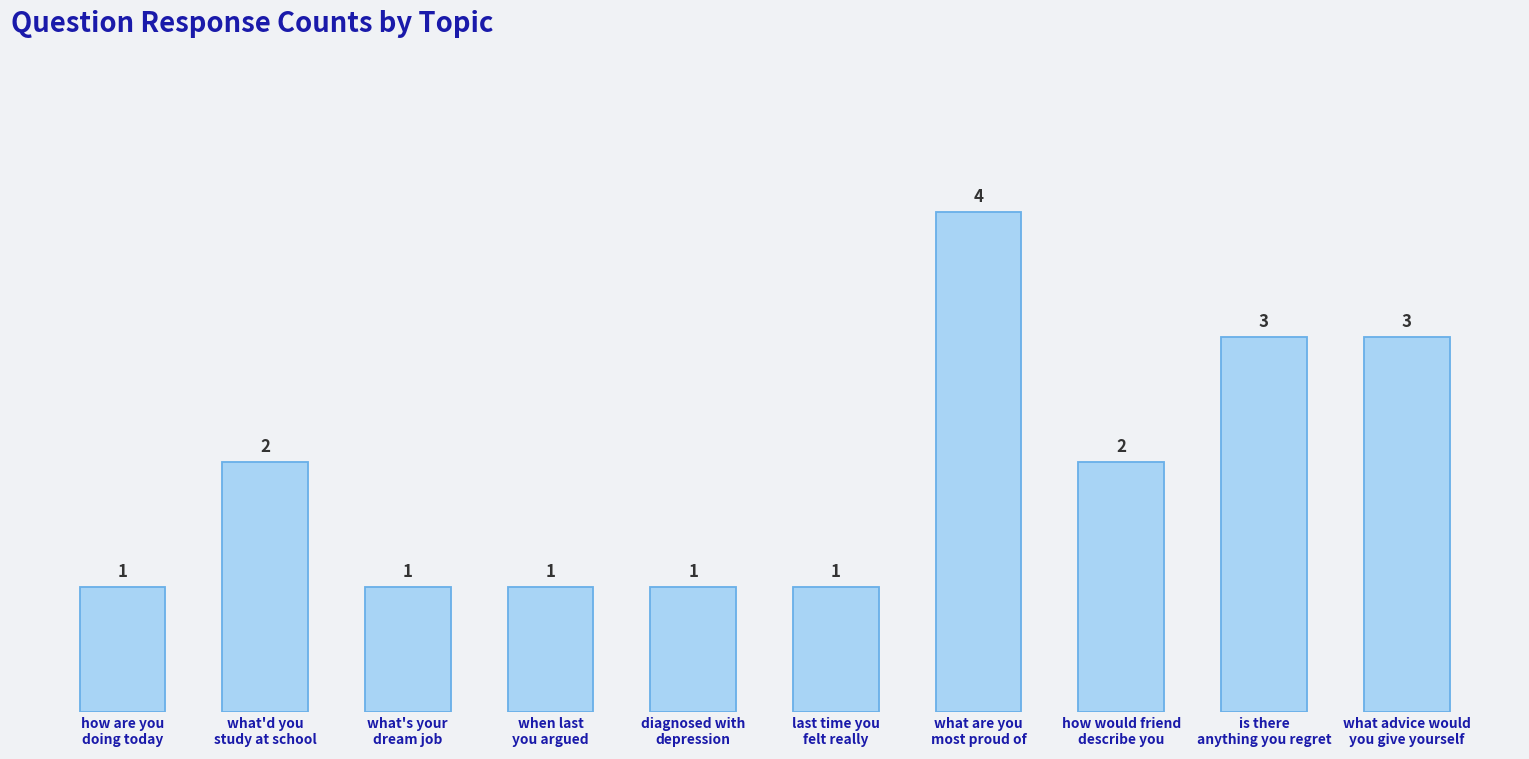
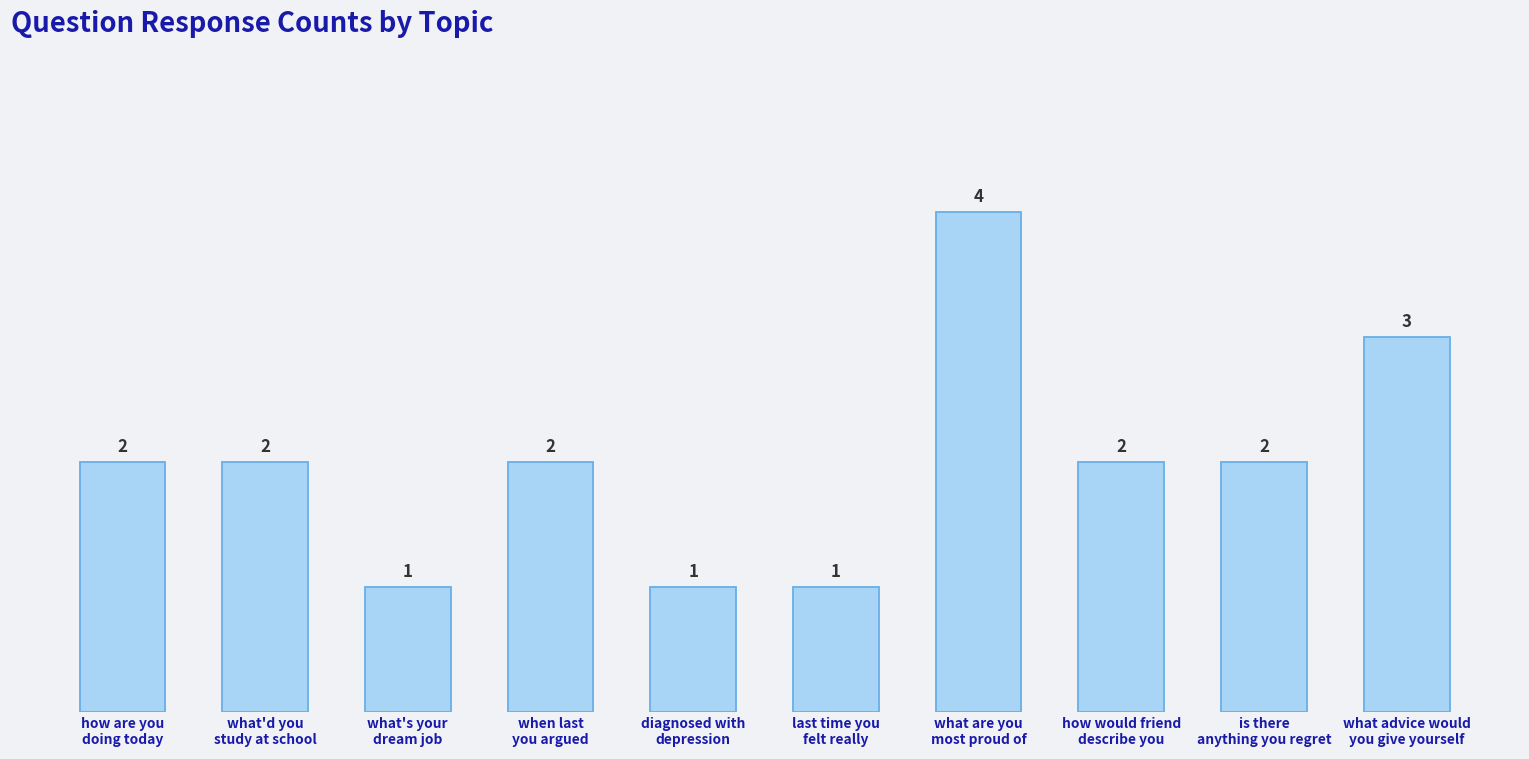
  {
-   "how are you doing today": 1,
+   "how are you doing today": 2,
    "what'd you study at school": 2,
    "what's your dream job": 1,
-   "when last you argued": 1,
+   "when last you argued": 2,
    "diagnosed with depression": 1,
    "last time you felt really": 1,
    "what are you most proud of": 4,
    "how would friend describe you": 2,
-   "is there anything you regret": 3,
+   "is there anything you regret": 2,
    "what advice would you give yourself": 3
  }
